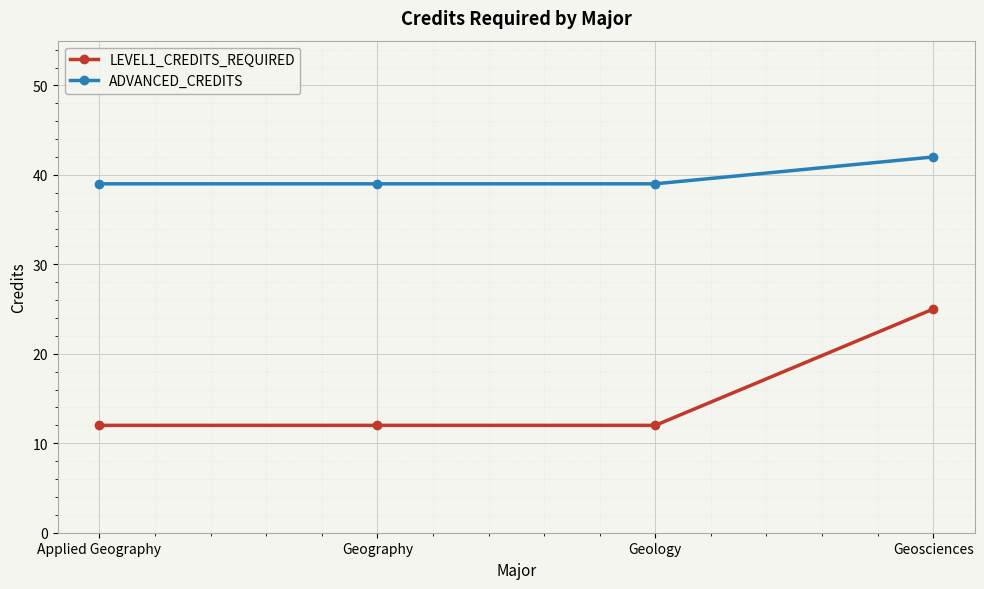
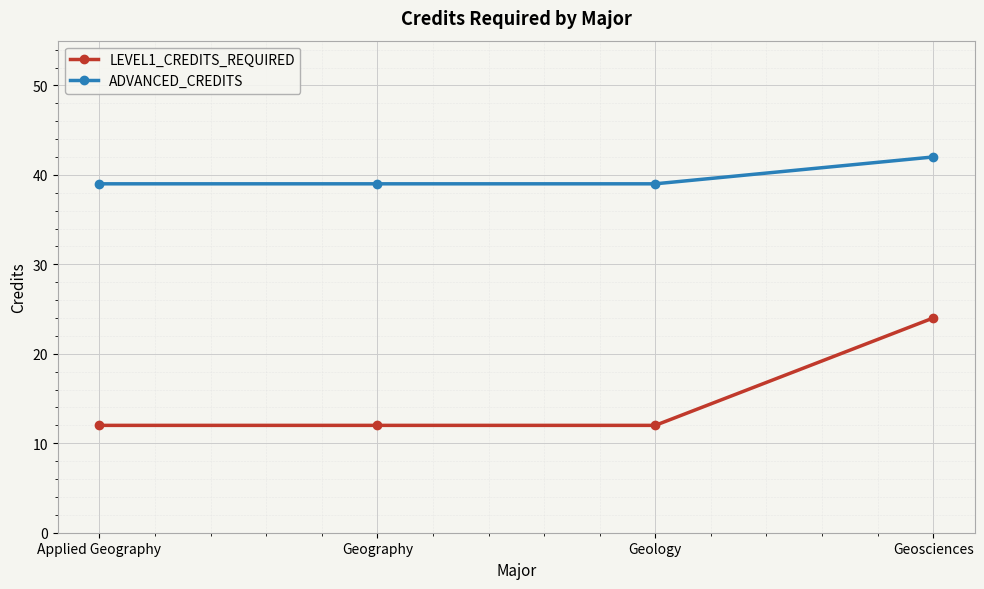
  {
    "LEVEL1_CREDITS_REQUIRED": {
      "Applied Geography": 12,
      "Geography": 12,
      "Geology": 12,
-     "Geosciences": 25
+     "Geosciences": 24
    },
    "ADVANCED_CREDITS": {
      "Applied Geography": 39,
      "Geography": 39,
      "Geology": 39,
      "Geosciences": 42
    }
  }
